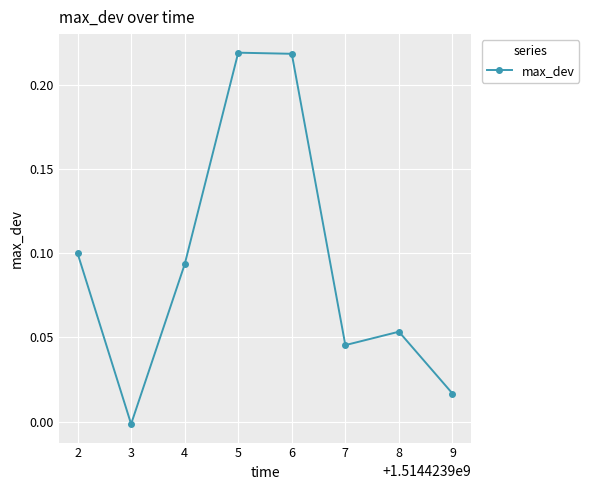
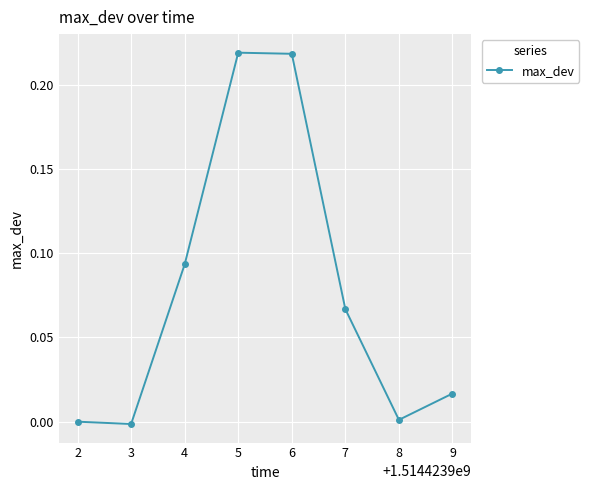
  {
-   "2": 0.1,
+   "2": 0.0,
    "3": -0.001,
    "4": 0.093,
    "5": 0.219,
    "6": 0.218,
-   "7": 0.045,
-   "8": 0.053,
+   "7": 0.067,
+   "8": 0.001,
    "9": 0.017
  }
